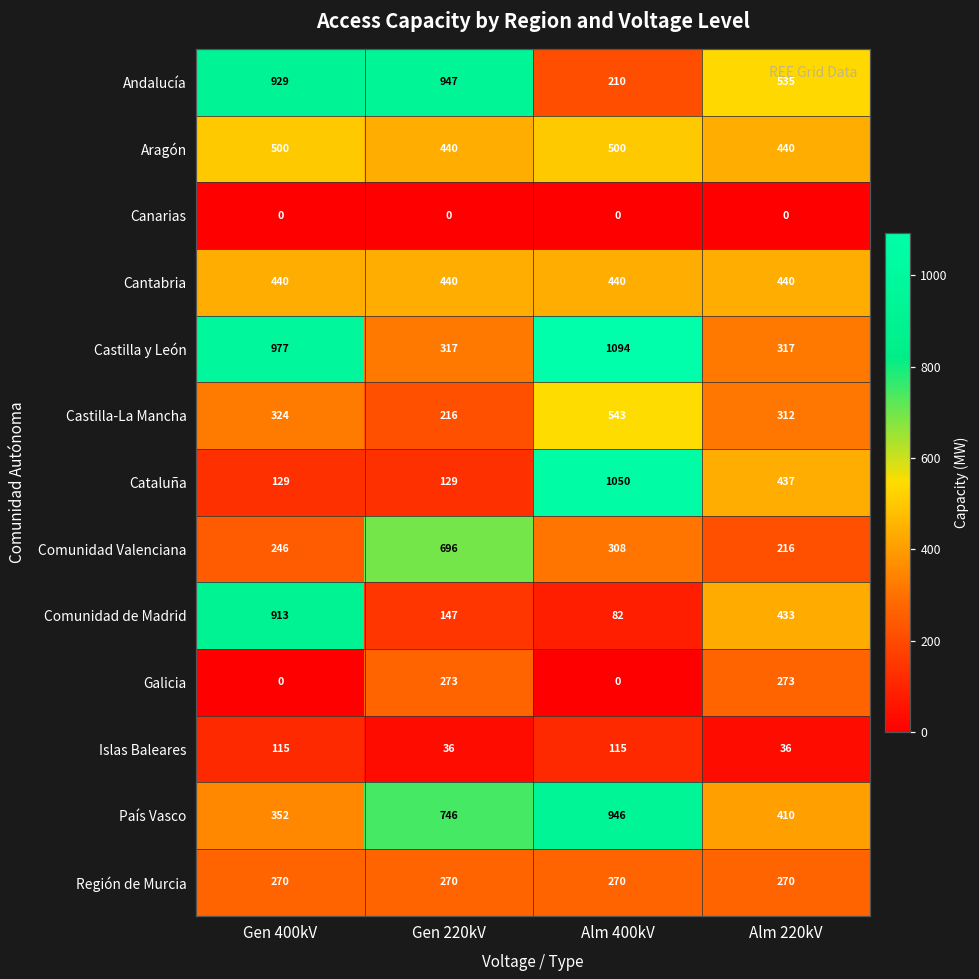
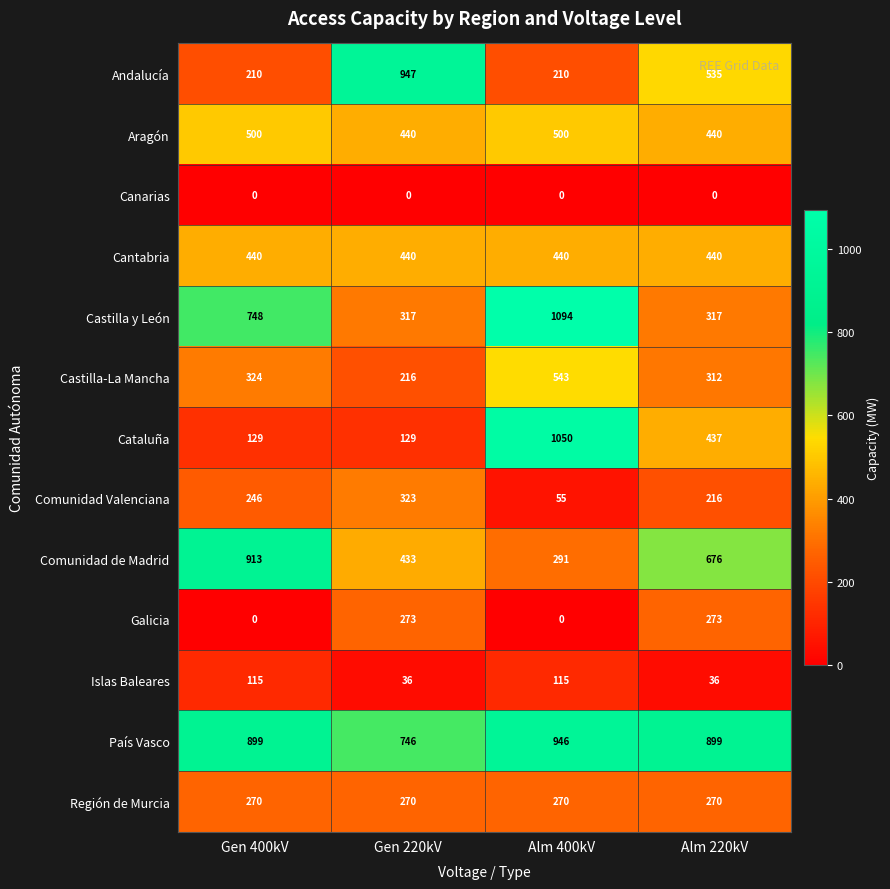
  {
    "Andalucía": {
-     "Gen 400kV": 929,
+     "Gen 400kV": 210,
      "Gen 220kV": 947,
      "Alm 400kV": 210
    },
    "Aragón": {
      "Gen 400kV": 500,
      "Gen 220kV": 440,
      "Alm 400kV": 500,
      "Alm 220kV": 440
    },
    "Canarias": {
      "Gen 400kV": 0,
      "Gen 220kV": 0,
      "Alm 400kV": 0,
      "Alm 220kV": 0
    },
    "Cantabria": {
      "Gen 400kV": 440,
      "Gen 220kV": 440,
      "Alm 400kV": 440,
      "Alm 220kV": 440
    },
    "Castilla y León": {
-     "Gen 400kV": 977,
+     "Gen 400kV": 748,
      "Gen 220kV": 317,
      "Alm 400kV": 1094,
      "Alm 220kV": 317
    },
    "Castilla-La Mancha": {
      "Gen 400kV": 324,
      "Gen 220kV": 216,
      "Alm 400kV": 543,
      "Alm 220kV": 312
    },
    "Cataluña": {
      "Gen 400kV": 129,
      "Gen 220kV": 129,
      "Alm 400kV": 1050,
      "Alm 220kV": 437
    },
    "Comunidad Valenciana": {
      "Gen 400kV": 246,
-     "Gen 220kV": 696,
-     "Alm 400kV": 308,
+     "Gen 220kV": 323,
+     "Alm 400kV": 55,
      "Alm 220kV": 216
    },
    "Comunidad de Madrid": {
      "Gen 400kV": 913,
-     "Gen 220kV": 147,
-     "Alm 400kV": 82,
-     "Alm 220kV": 433
+     "Gen 220kV": 433,
+     "Alm 400kV": 291,
+     "Alm 220kV": 676
    },
    "Galicia": {
      "Gen 400kV": 0,
      "Gen 220kV": 273,
      "Alm 400kV": 0,
      "Alm 220kV": 273
    },
    "Islas Baleares": {
      "Gen 400kV": 115,
      "Gen 220kV": 36,
      "Alm 400kV": 115,
      "Alm 220kV": 36
    },
    "País Vasco": {
-     "Gen 400kV": 352,
+     "Gen 400kV": 899,
      "Gen 220kV": 746,
      "Alm 400kV": 946,
-     "Alm 220kV": 410
+     "Alm 220kV": 899
    },
    "Región de Murcia": {
      "Gen 400kV": 270,
      "Gen 220kV": 270,
      "Alm 400kV": 270,
      "Alm 220kV": 270
    }
  }
